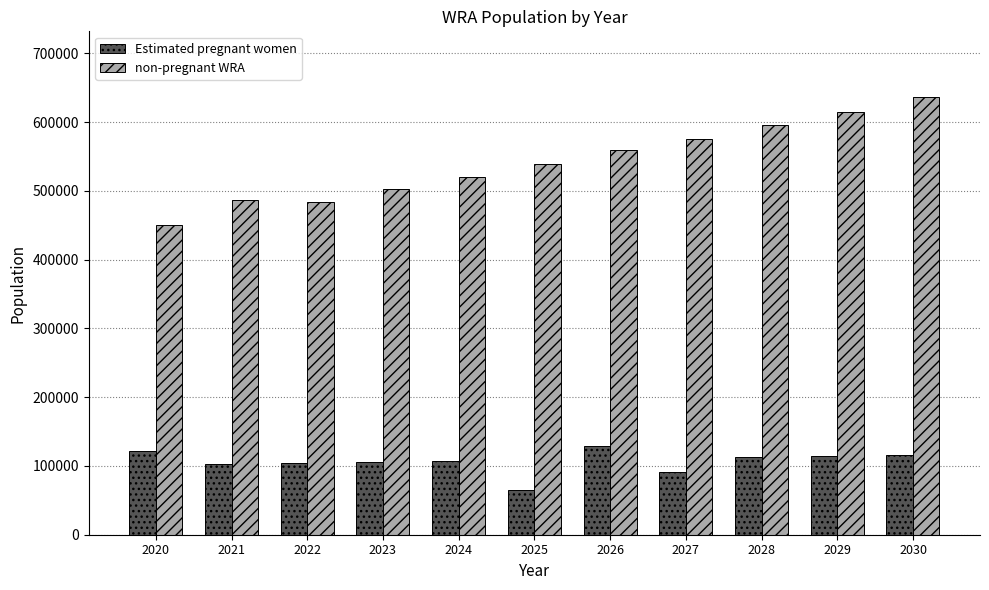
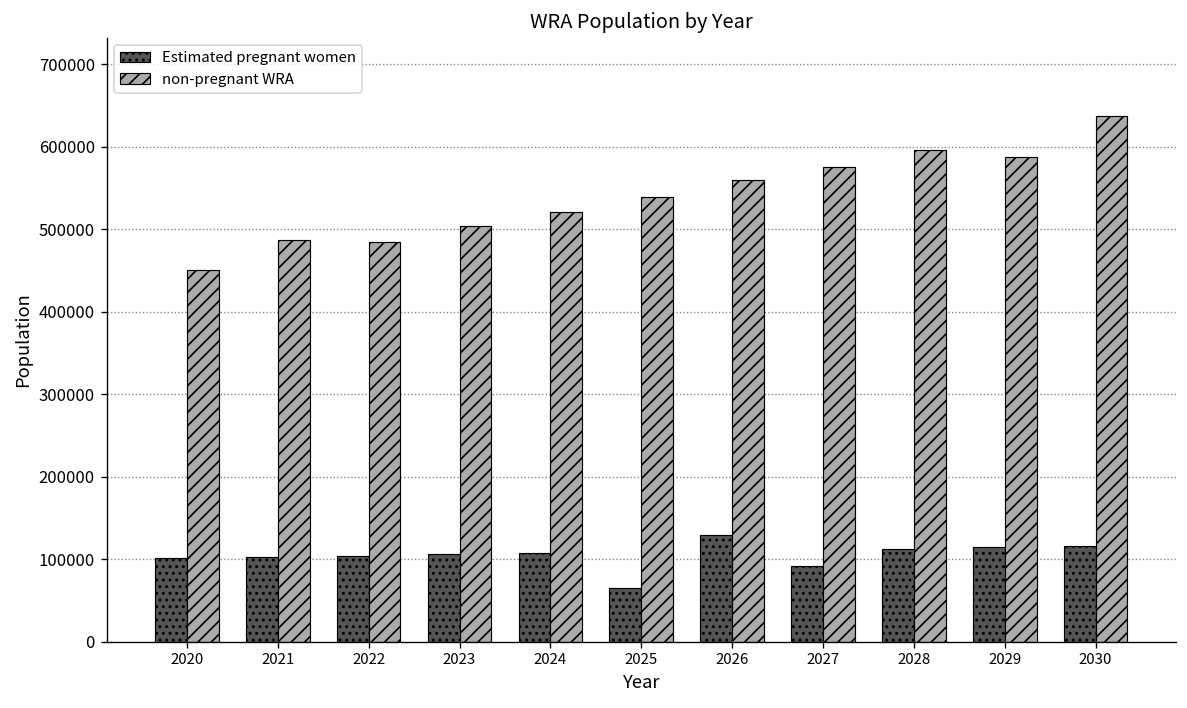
  {
    "Estimated pregnant women": {
-     "2020": 120000,
+     "2020": 100000,
      "2021": 100000,
      "2022": 100000,
      "2023": 110000,
      "2024": 110000,
      "2025": 60000,
      "2026": 130000,
      "2027": 90000,
      "2028": 110000,
      "2029": 110000,
      "2030": 120000
    },
    "non-pregnant WRA": {
      "2020": 450000,
      "2021": 490000,
      "2022": 480000,
      "2023": 500000,
      "2024": 520000,
      "2025": 540000,
      "2026": 560000,
      "2027": 580000,
      "2028": 600000,
-     "2029": 610000,
+     "2029": 590000,
      "2030": 640000
    }
  }
